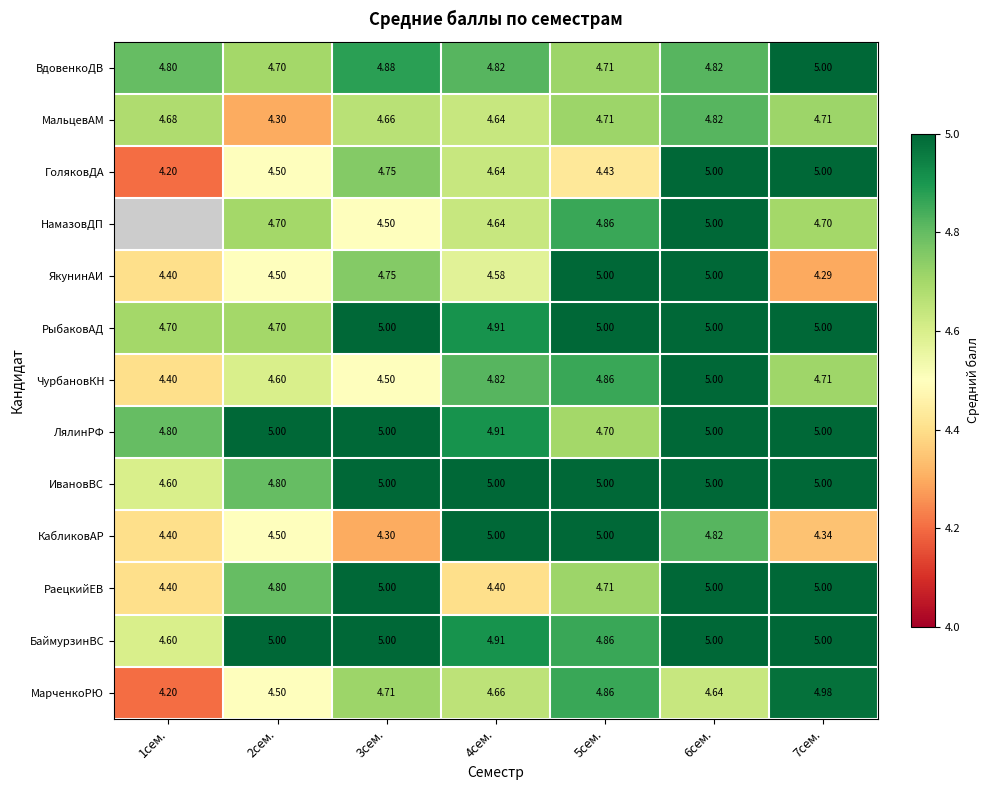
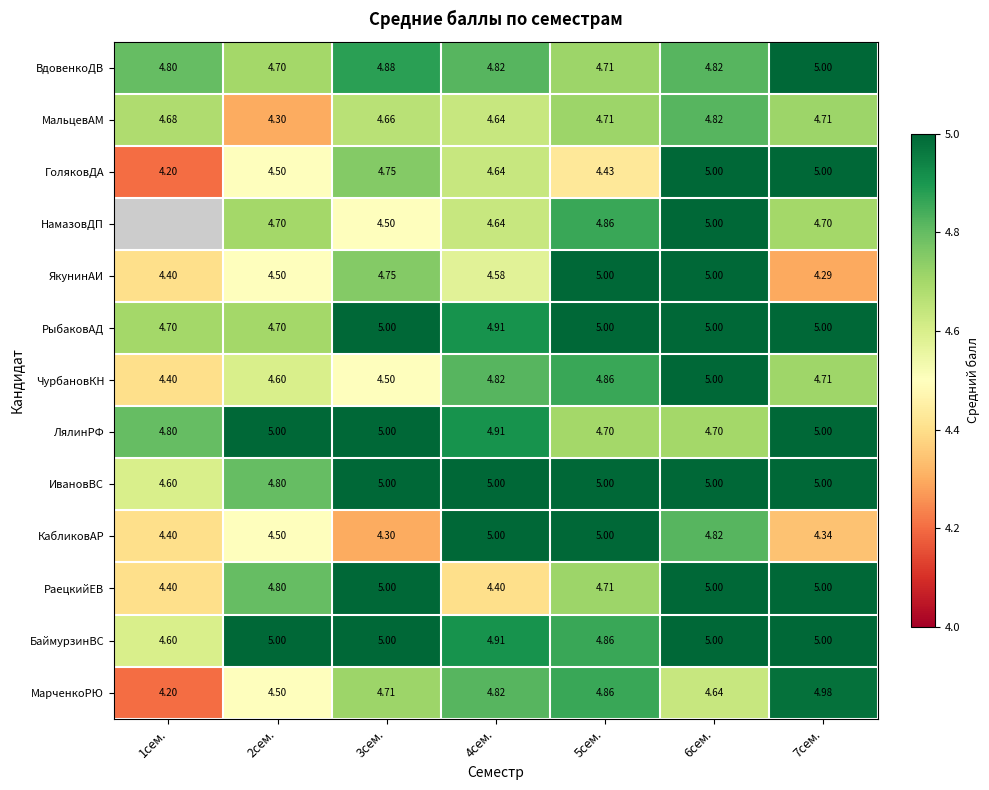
  {
    "ВдовенкоДВ": {
      "1сем.": 4.80,
      "2сем.": 4.70,
      "3сем.": 4.88,
      "4сем.": 4.82,
      "5сем.": 4.71,
      "6сем.": 4.82,
      "7сем.": 5.00
    },
    "МальцевАМ": {
      "1сем.": 4.68,
      "2сем.": 4.30,
      "3сем.": 4.66,
      "4сем.": 4.64,
      "5сем.": 4.71,
      "6сем.": 4.82,
      "7сем.": 4.71
    },
    "ГоляковДА": {
      "1сем.": 4.20,
      "2сем.": 4.50,
      "3сем.": 4.75,
      "4сем.": 4.64,
      "5сем.": 4.43,
      "6сем.": 5.00,
      "7сем.": 5.00
    },
    "НамазовДП": {
      "2сем.": 4.70,
      "3сем.": 4.50,
      "4сем.": 4.64,
      "5сем.": 4.86,
      "6сем.": 5.00,
      "7сем.": 4.70
    },
    "ЯкунинАИ": {
      "1сем.": 4.40,
      "2сем.": 4.50,
      "3сем.": 4.75,
      "4сем.": 4.58,
      "5сем.": 5.00,
      "6сем.": 5.00,
      "7сем.": 4.29
    },
    "РыбаковАД": {
      "1сем.": 4.70,
      "2сем.": 4.70,
      "3сем.": 5.00,
      "4сем.": 4.91,
      "5сем.": 5.00,
      "6сем.": 5.00,
      "7сем.": 5.00
    },
    "ЧурбановКН": {
      "1сем.": 4.40,
      "2сем.": 4.60,
      "3сем.": 4.50,
      "4сем.": 4.82,
      "5сем.": 4.86,
      "6сем.": 5.00,
      "7сем.": 4.71
    },
    "ЛялинРФ": {
      "1сем.": 4.80,
      "2сем.": 5.00,
      "3сем.": 5.00,
      "4сем.": 4.91,
      "5сем.": 4.70,
-     "6сем.": 5.00,
+     "6сем.": 4.70,
      "7сем.": 5.00
    },
    "ИвановВС": {
      "1сем.": 4.60,
      "2сем.": 4.80,
      "3сем.": 5.00,
      "4сем.": 5.00,
      "5сем.": 5.00,
      "6сем.": 5.00,
      "7сем.": 5.00
    },
    "КабликовАР": {
      "1сем.": 4.40,
      "2сем.": 4.50,
      "3сем.": 4.30,
      "4сем.": 5.00,
      "5сем.": 5.00,
      "6сем.": 4.82,
      "7сем.": 4.34
    },
    "РаецкийЕВ": {
      "1сем.": 4.40,
      "2сем.": 4.80,
      "3сем.": 5.00,
      "4сем.": 4.40,
      "5сем.": 4.71,
      "6сем.": 5.00,
      "7сем.": 5.00
    },
    "БаймурзинВС": {
      "1сем.": 4.60,
      "2сем.": 5.00,
      "3сем.": 5.00,
      "4сем.": 4.91,
      "5сем.": 4.86,
      "6сем.": 5.00,
      "7сем.": 5.00
    },
    "МарченкоРЮ": {
      "1сем.": 4.20,
      "2сем.": 4.50,
      "3сем.": 4.71,
-     "4сем.": 4.66,
+     "4сем.": 4.82,
      "5сем.": 4.86,
      "6сем.": 4.64,
      "7сем.": 4.98
    }
  }
